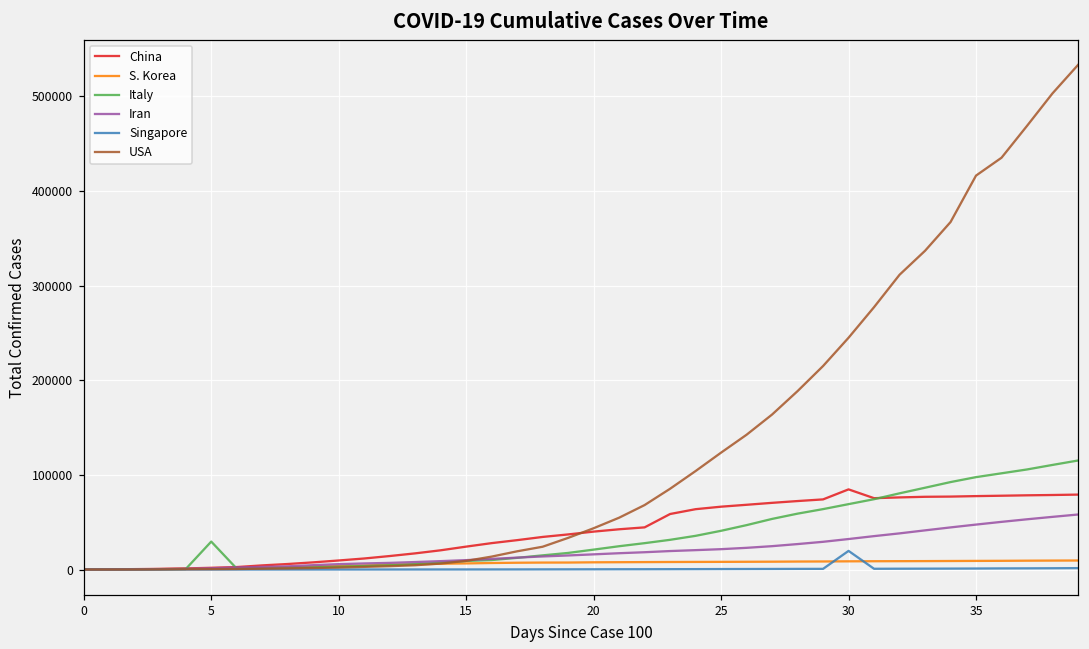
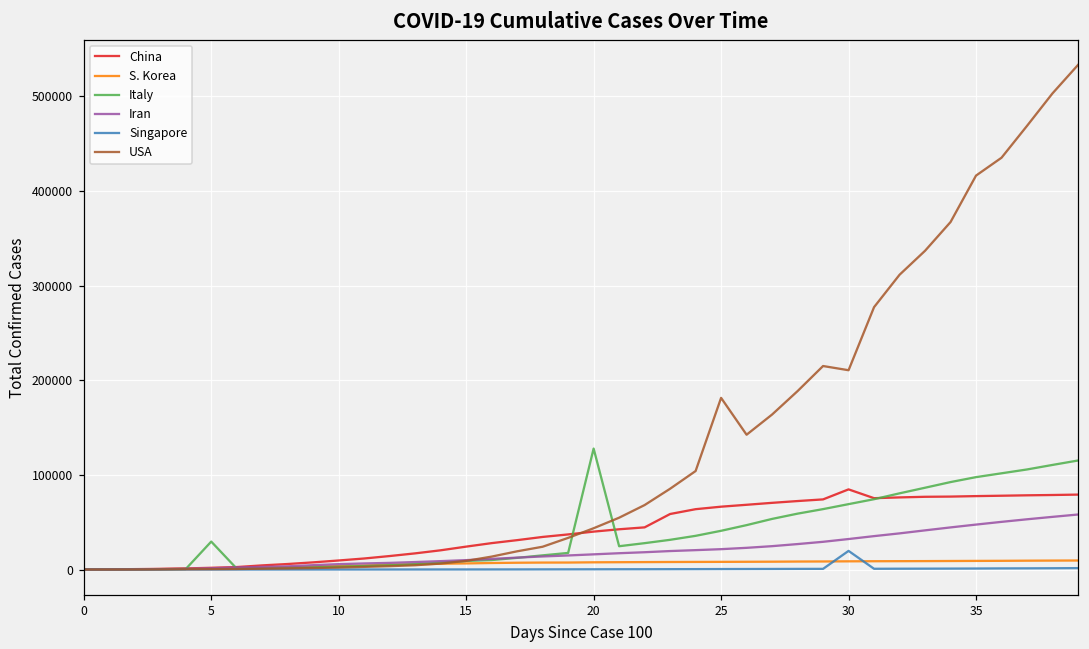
  {
    "China": {
      "10": 10000,
      "15": 20000,
      "20": 40000,
      "25": 70000,
      "30": 80000,
      "35": 80000
    },
    "S. Korea": {
      "20": 10000,
      "25": 10000,
      "30": 10000,
      "35": 10000
    },
    "Italy": {
      "5": 30000,
-     "20": 20000,
+     "20": 130000,
      "25": 40000,
      "30": 70000,
      "35": 100000
    },
    "Iran": {
      "20": 20000,
      "25": 20000,
      "30": 30000,
      "35": 50000
    },
    "Singapore": {
      "15": 0,
      "20": 0,
      "25": 0,
      "30": 20000,
      "35": 0
    },
    "USA": {
      "20": 40000,
-     "25": 120000,
-     "30": 240000,
+     "25": 180000,
+     "30": 210000,
      "35": 420000
    }
  }
